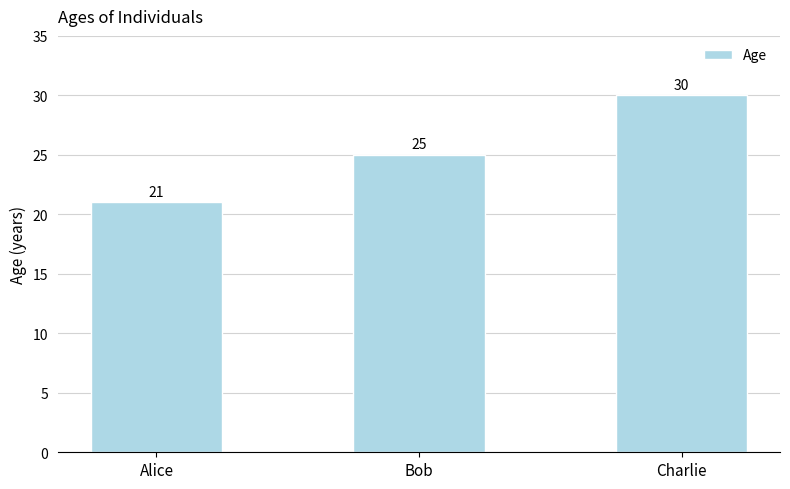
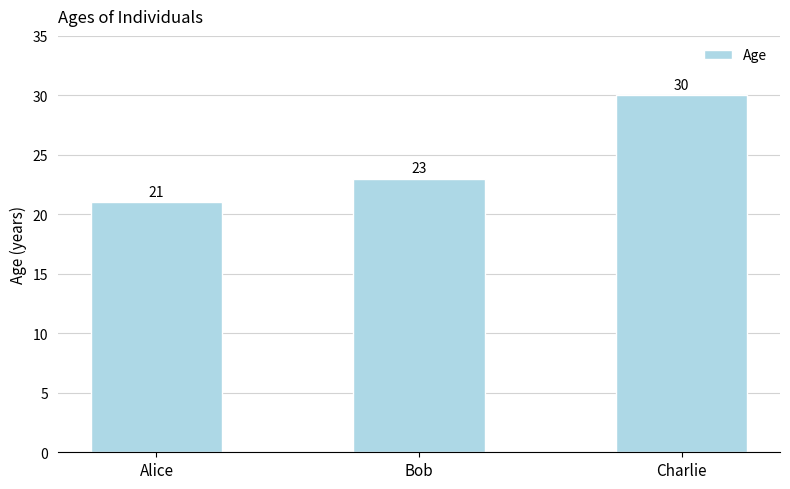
  {
    "Alice": 21,
-   "Bob": 25,
+   "Bob": 23,
    "Charlie": 30
  }
